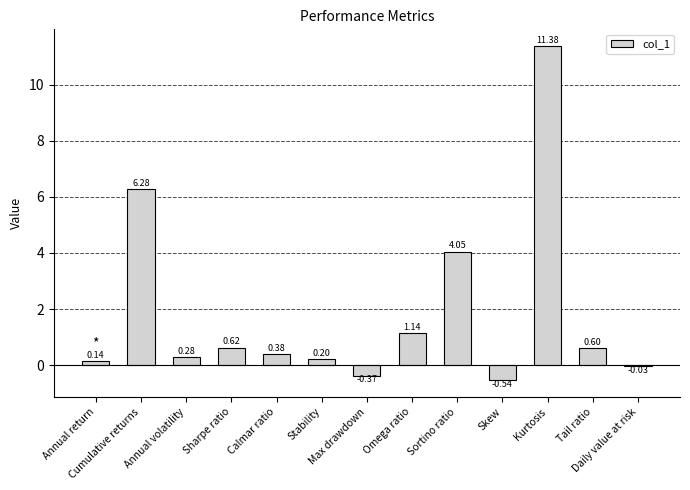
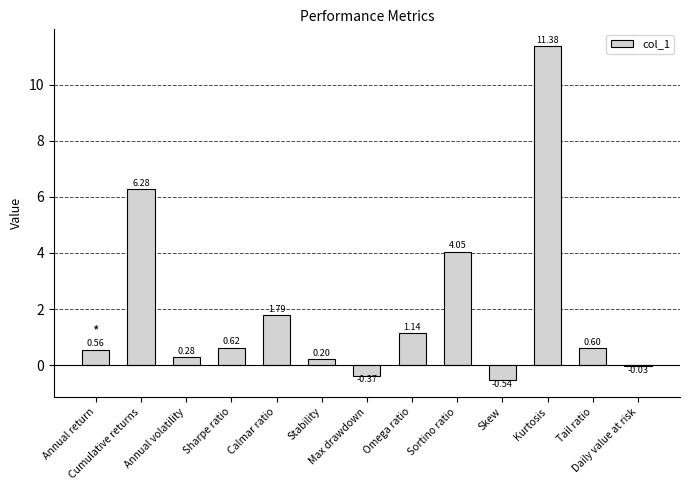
  {
-   "Annual return": 0.14,
+   "Annual return": 0.56,
    "Cumulative returns": 6.28,
    "Annual volatility": 0.28,
    "Sharpe ratio": 0.62,
-   "Calmar ratio": 0.38,
+   "Calmar ratio": 1.79,
    "Stability": 0.20,
    "Max drawdown": -0.37,
    "Omega ratio": 1.14,
    "Sortino ratio": 4.05,
    "Skew": -0.54,
    "Kurtosis": 11.38,
    "Tail ratio": 0.60,
    "Daily value at risk": -0.03
  }
